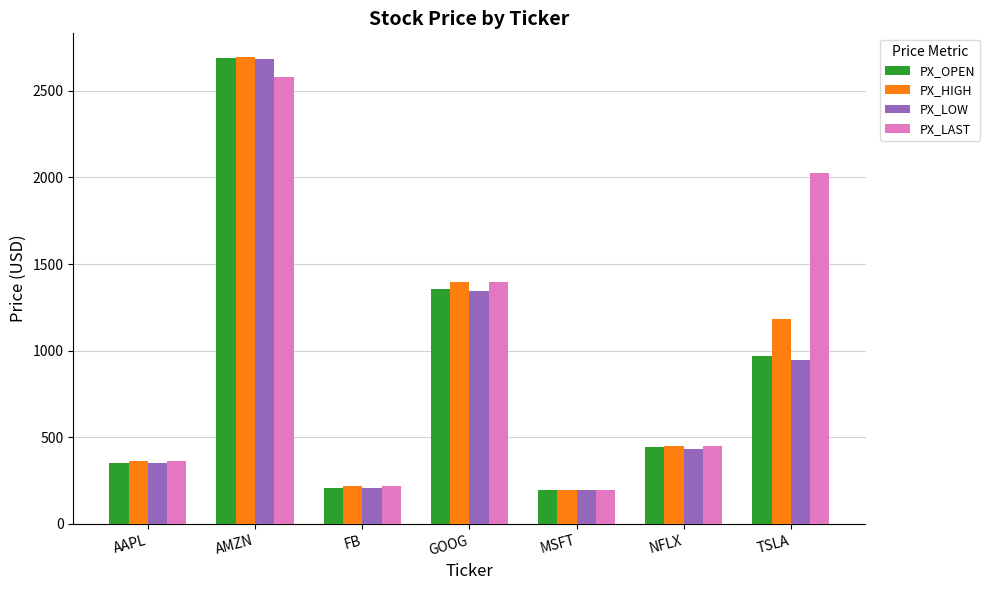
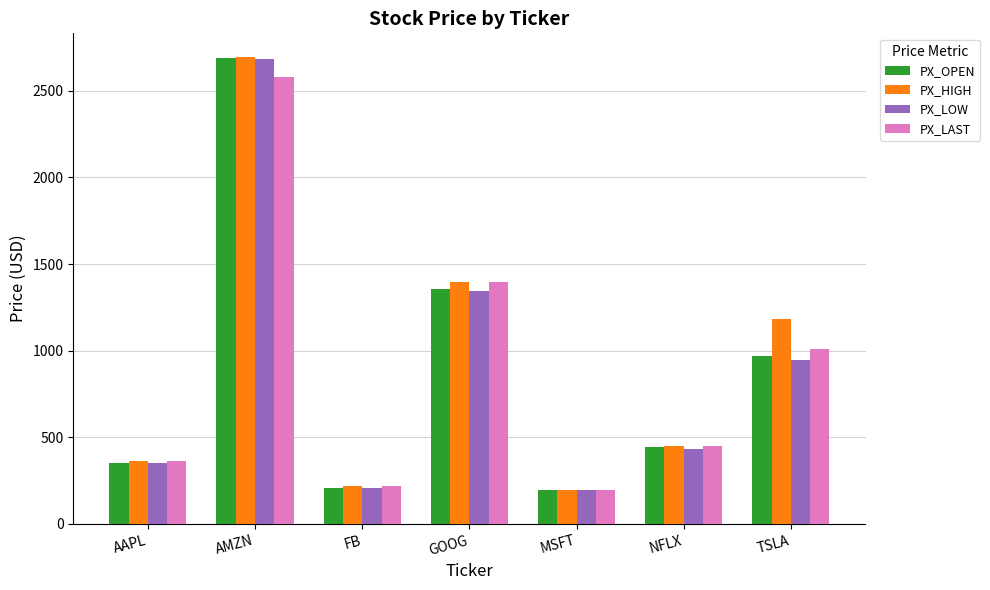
  {
    "PX_OPEN": {
      "AAPL": 350,
      "AMZN": 2690,
      "FB": 210,
      "GOOG": 1360,
      "MSFT": 200,
      "NFLX": 450,
      "TSLA": 970
    },
    "PX_HIGH": {
      "AAPL": 360,
      "AMZN": 2700,
      "FB": 220,
      "GOOG": 1400,
      "MSFT": 200,
      "NFLX": 450,
      "TSLA": 1180
    },
    "PX_LOW": {
      "AAPL": 350,
      "AMZN": 2680,
      "FB": 210,
      "GOOG": 1350,
      "MSFT": 190,
      "NFLX": 430,
      "TSLA": 950
    },
    "PX_LAST": {
      "AAPL": 360,
      "AMZN": 2580,
      "FB": 220,
      "GOOG": 1390,
      "MSFT": 200,
      "NFLX": 450,
-     "TSLA": 2020
+     "TSLA": 1010
    }
  }
